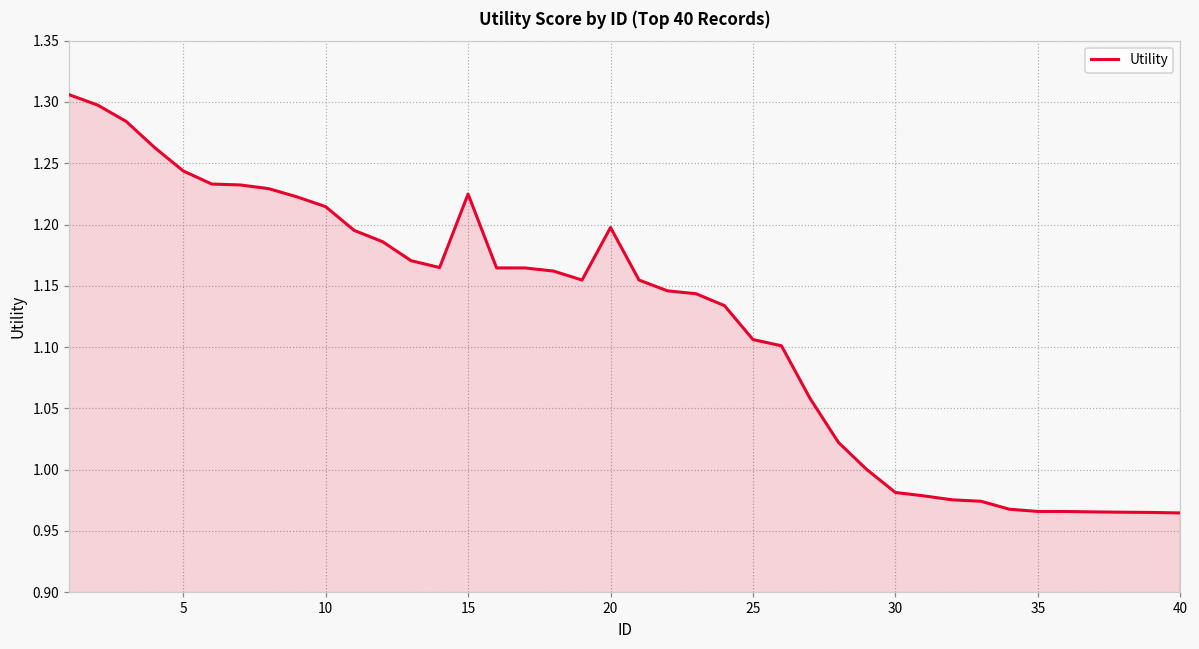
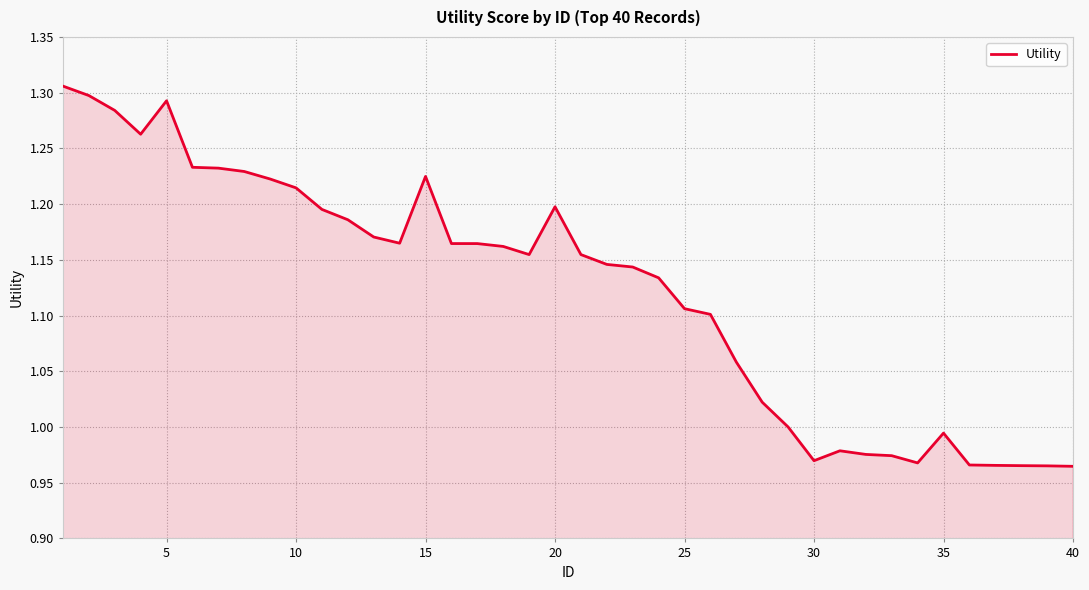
  {
-   "5": 1.244,
+   "5": 1.293,
    "10": 1.215,
    "15": 1.225,
    "20": 1.198,
    "25": 1.106,
-   "30": 0.981,
-   "35": 0.966,
+   "30": 0.970,
+   "35": 0.995,
    "40": 0.965
  }
